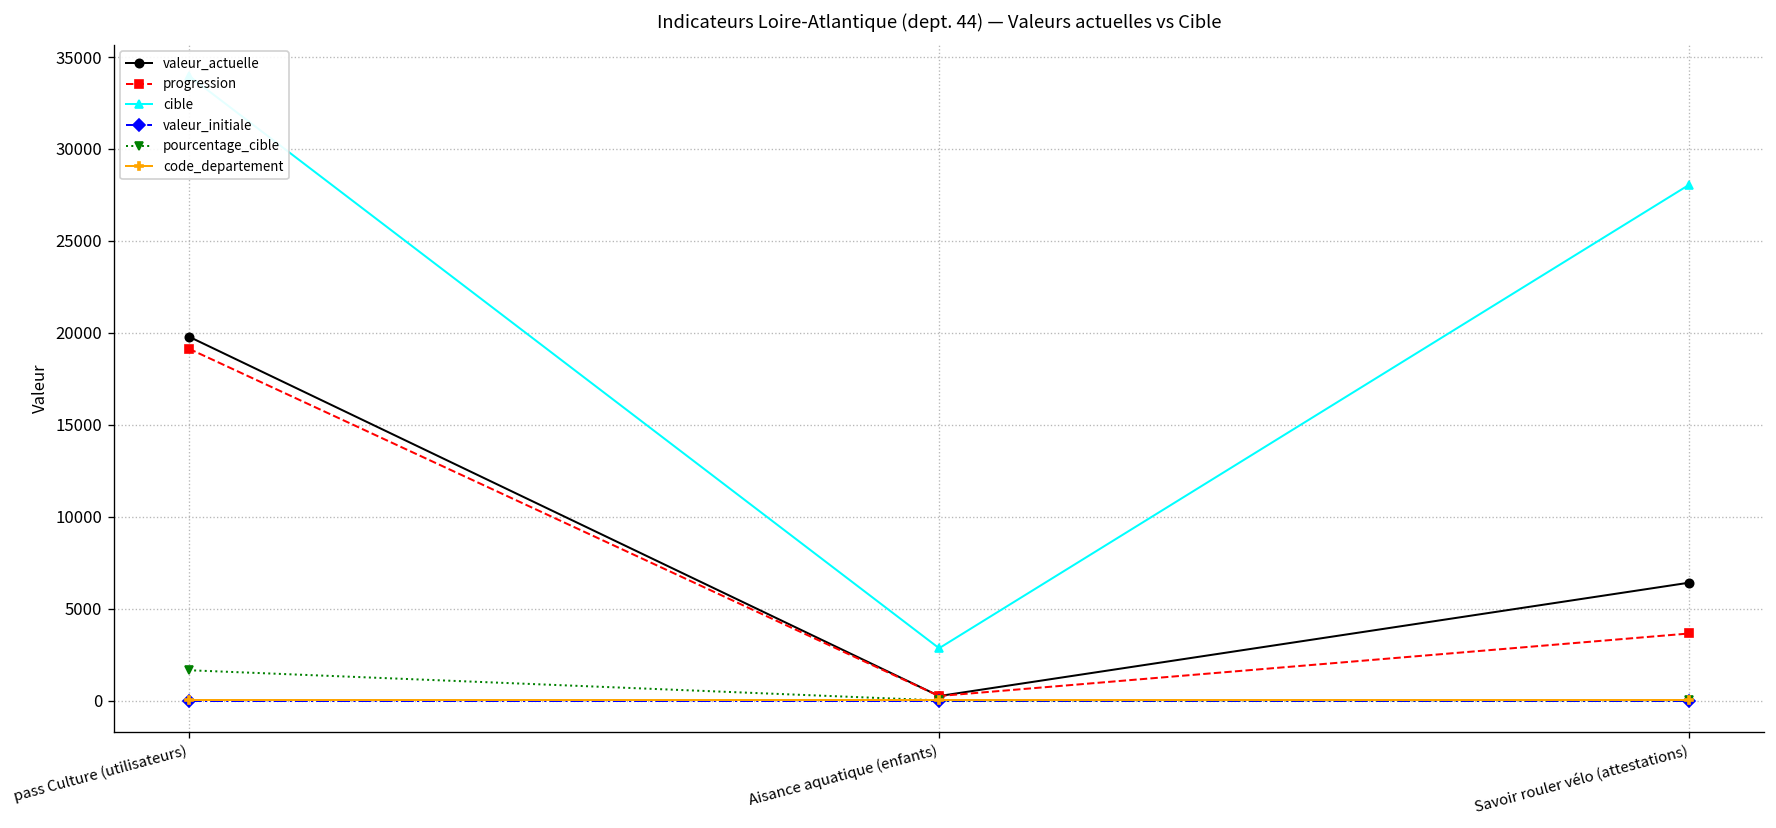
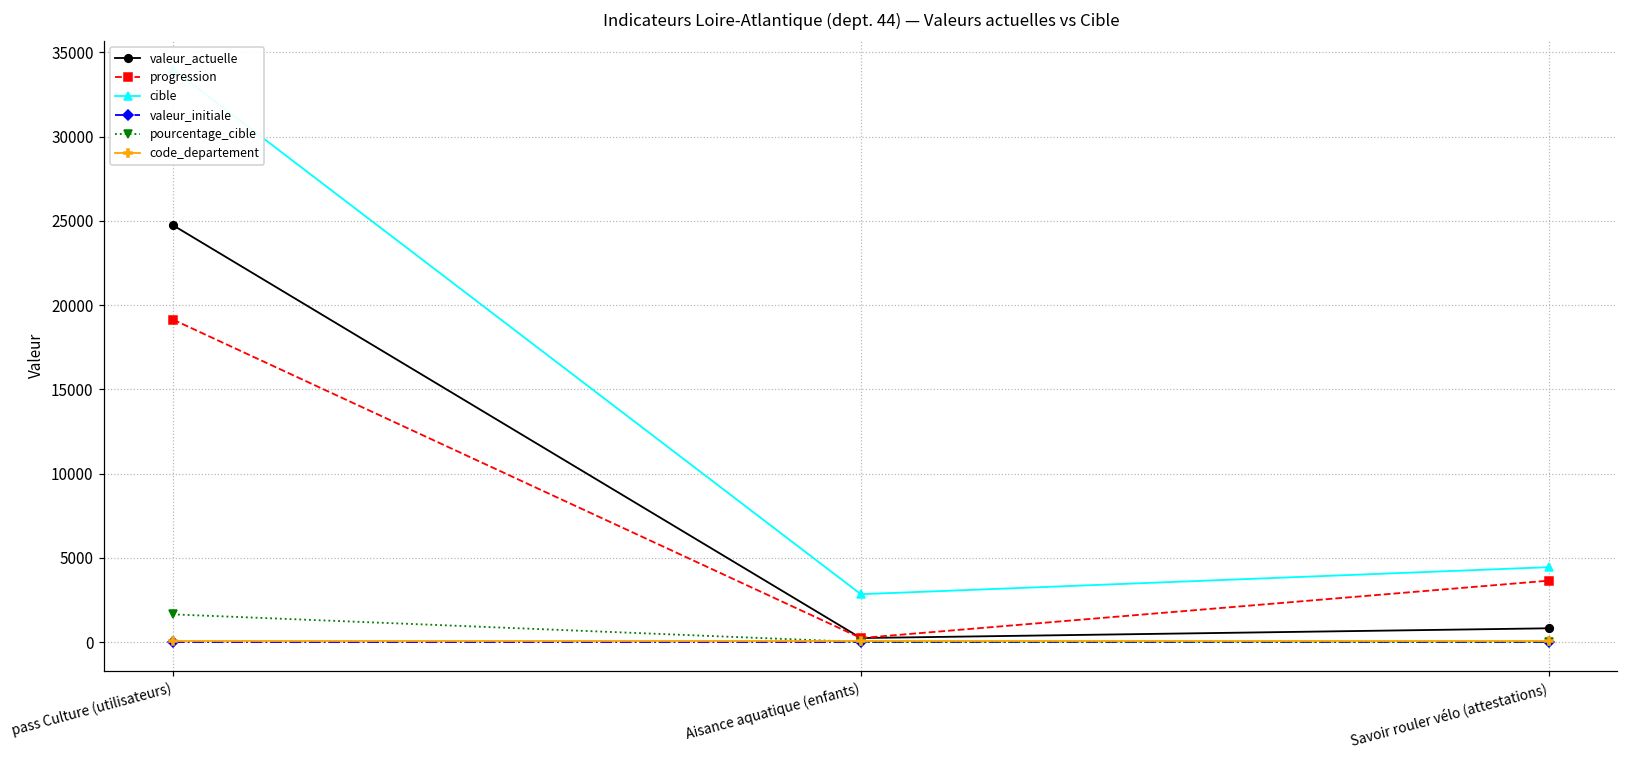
  {
    "valeur_actuelle": {
-     "pass Culture (utilisateurs)": 19800,
-     "Savoir rouler vélo (attestations)": 6400
+     "pass Culture (utilisateurs)": 24700,
+     "Savoir rouler vélo (attestations)": 800
    },
    "progression": {
      "pass Culture (utilisateurs)": 19100,
      "Savoir rouler vélo (attestations)": 3700
    },
    "cible": {
      "Aisance aquatique (enfants)": 2800,
-     "Savoir rouler vélo (attestations)": 28100
+     "Savoir rouler vélo (attestations)": 4500
    },
    "pourcentage_cible": {
      "pass Culture (utilisateurs)": 1700
    }
  }
